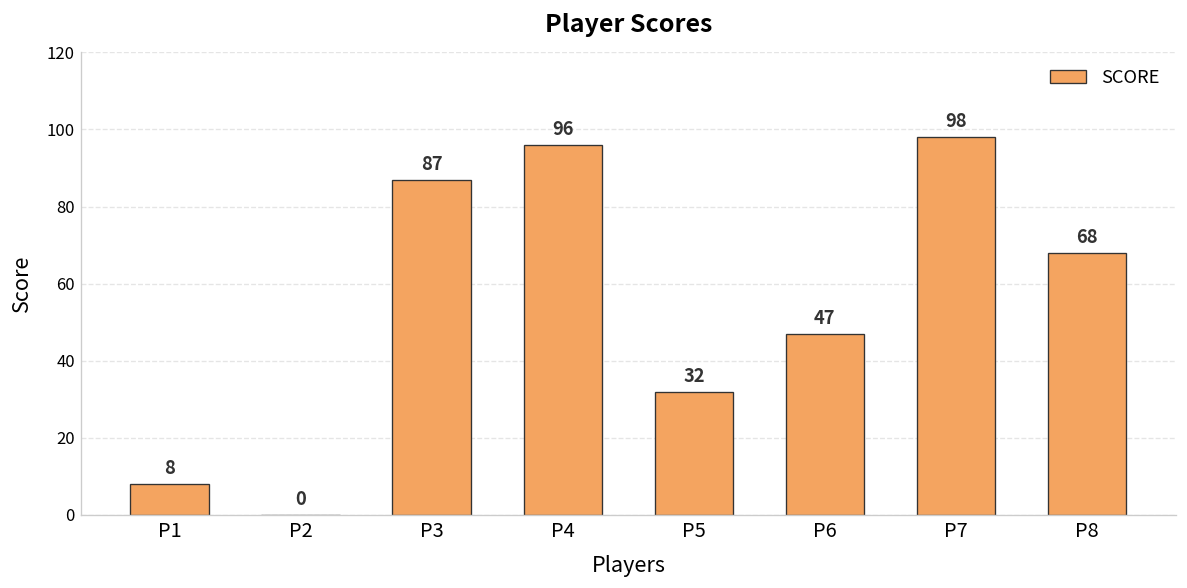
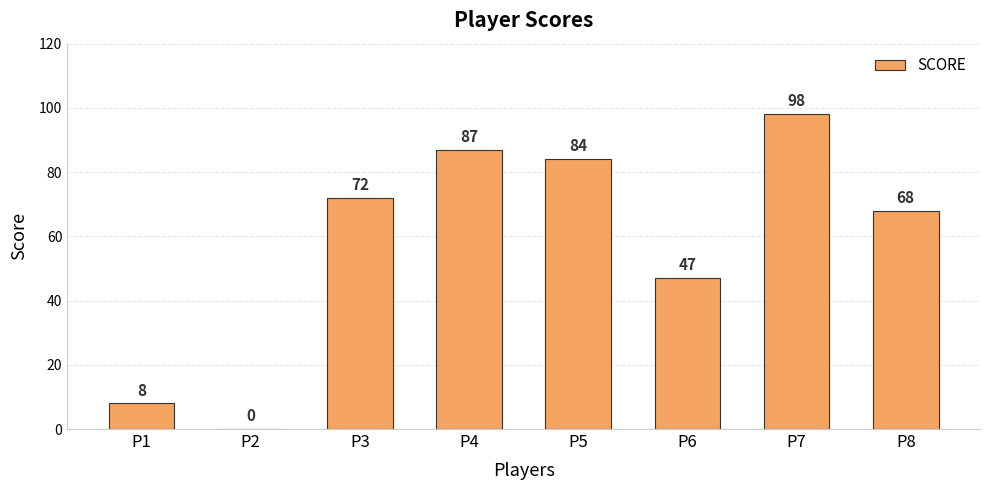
  {
    "P1": 8,
    "P2": 0,
-   "P3": 87,
-   "P4": 96,
-   "P5": 32,
+   "P3": 72,
+   "P4": 87,
+   "P5": 84,
    "P6": 47,
    "P7": 98,
    "P8": 68
  }
